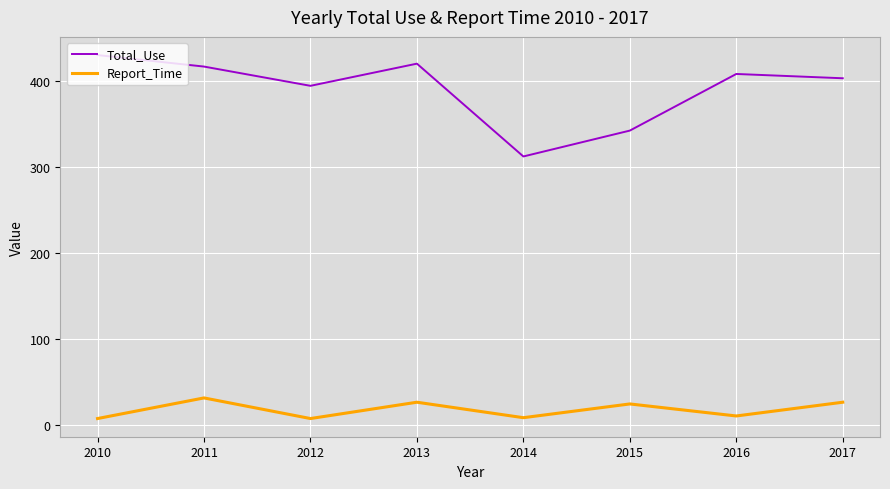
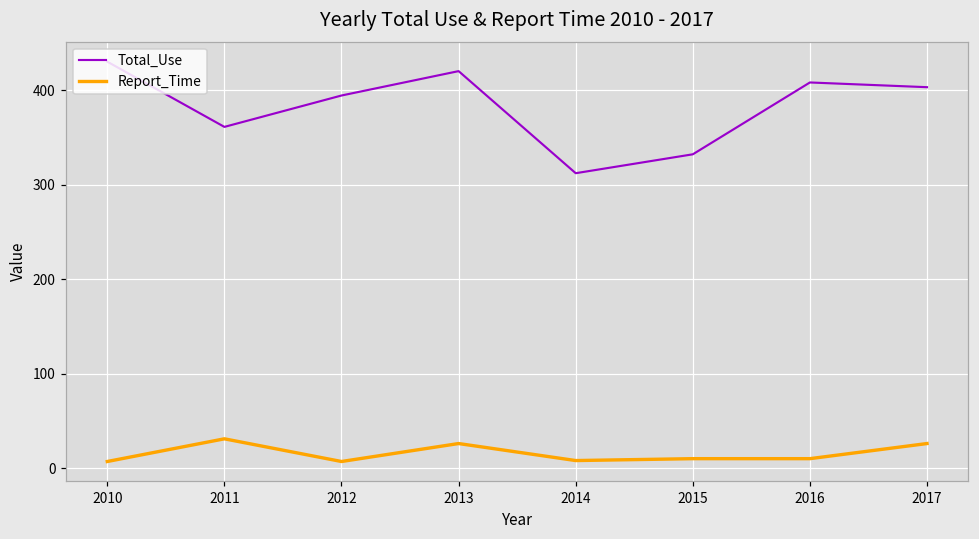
  {
    "Total_Use": {
-     "2011": 420,
+     "2011": 360,
      "2012": 390,
      "2013": 420,
      "2014": 310,
-     "2015": 340,
+     "2015": 330,
      "2016": 410,
      "2017": 400
    },
    "Report_Time": {
      "2010": 10,
      "2011": 30,
      "2012": 10,
      "2013": 30,
      "2014": 10,
-     "2015": 20,
+     "2015": 10,
      "2016": 10,
      "2017": 30
    }
  }
